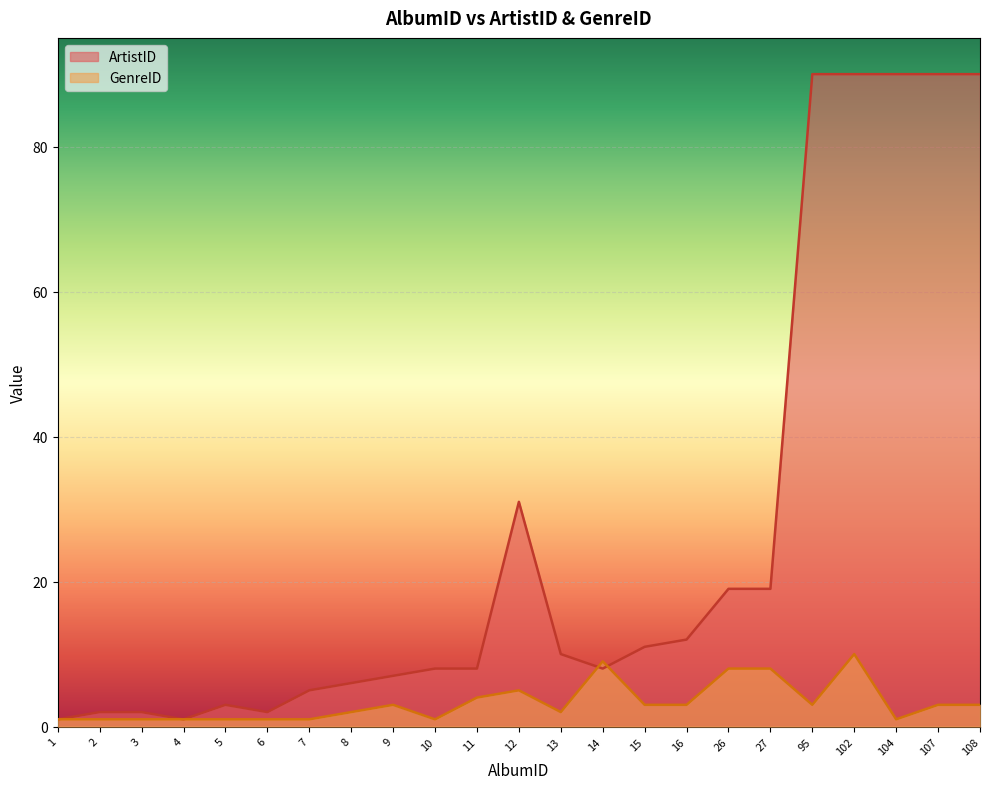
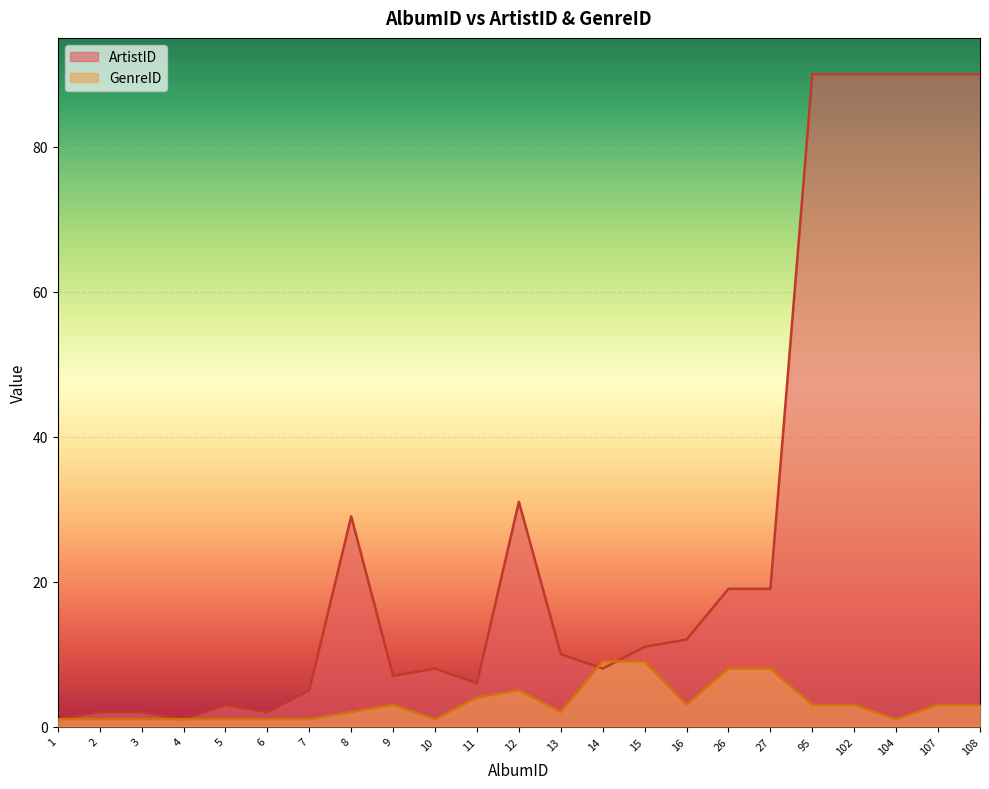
  {
    "ArtistID": {
      "2": 2,
      "3": 2,
      "5": 3,
      "6": 2,
      "7": 5,
-     "8": 6,
+     "8": 29,
      "9": 7,
      "10": 8,
-     "11": 8,
+     "11": 6,
      "12": 31,
      "13": 10,
      "14": 8,
      "15": 11,
      "16": 12,
      "26": 19,
      "27": 19,
      "95": 90,
      "102": 90,
      "104": 90,
      "107": 90,
      "108": 90
    },
    "GenreID": {
      "2": 1,
      "3": 1,
      "5": 1,
      "6": 1,
      "7": 1,
      "8": 2,
      "9": 3,
      "10": 1,
      "11": 4,
      "12": 5,
      "13": 2,
      "14": 9,
-     "15": 3,
+     "15": 9,
      "16": 3,
      "26": 8,
      "27": 8,
      "95": 3,
-     "102": 10,
+     "102": 3,
      "104": 1,
      "107": 3,
      "108": 3
    }
  }
